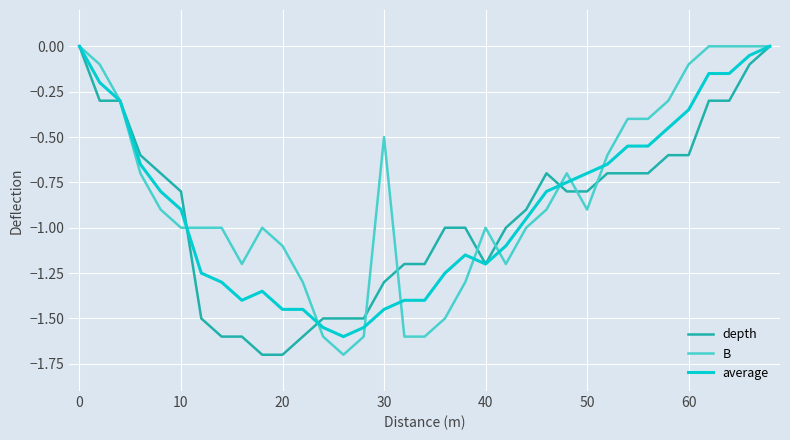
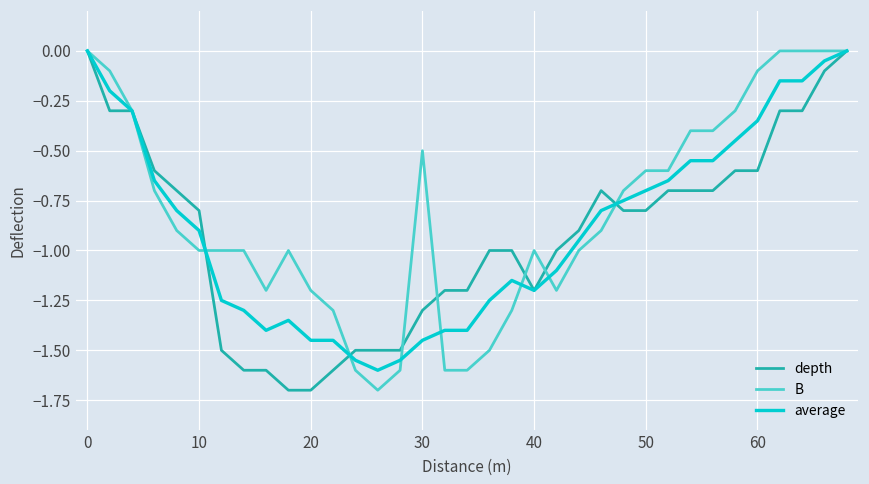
  {
    "B": {
      "10": -1.0,
-     "20": -1.1,
+     "20": -1.2,
      "30": -0.5,
      "40": -1.0,
-     "50": -0.9,
+     "50": -0.6,
      "60": -0.1
    }
  }
